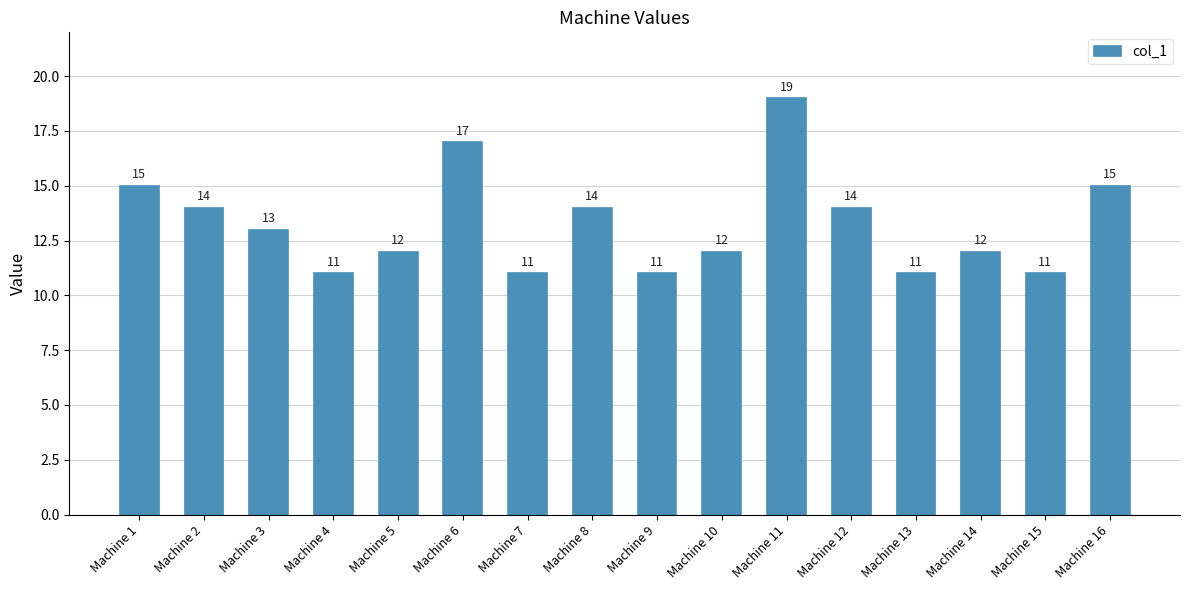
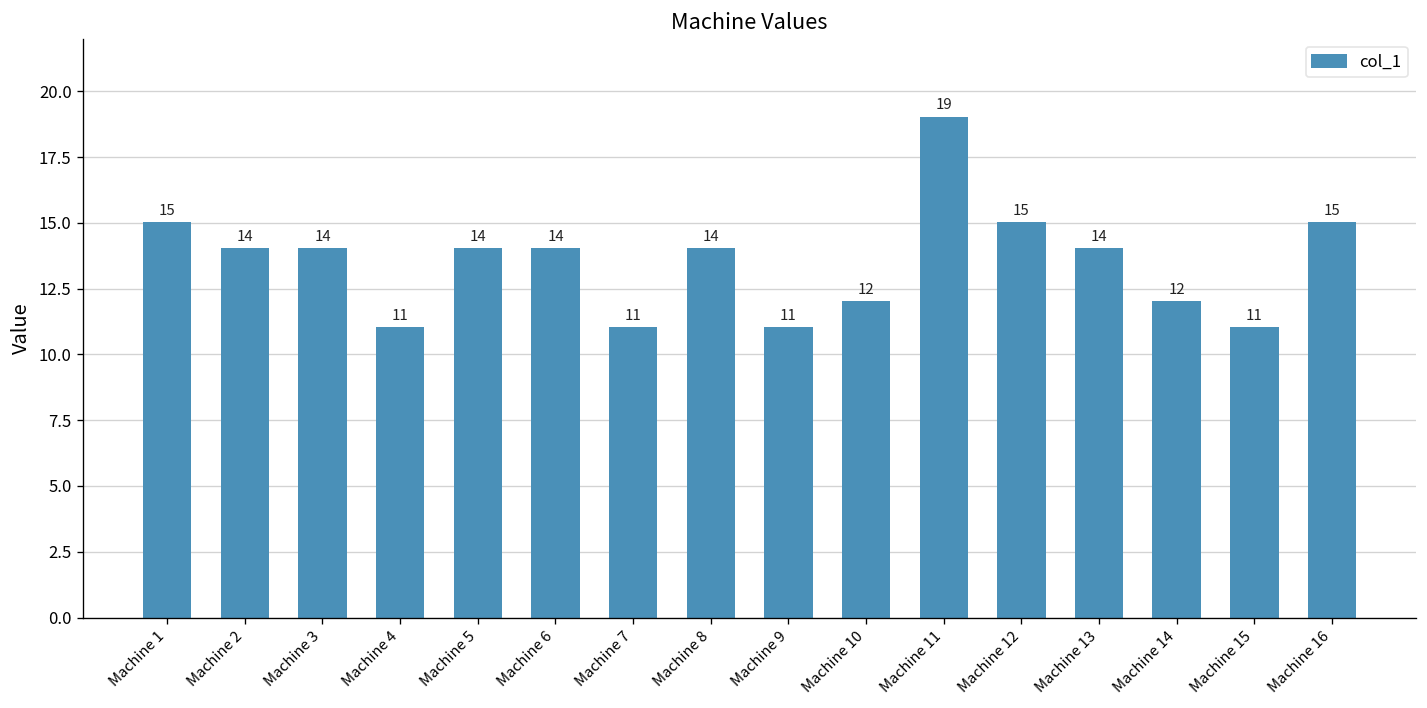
  {
    "Machine 1": 15,
    "Machine 2": 14,
-   "Machine 3": 13,
+   "Machine 3": 14,
    "Machine 4": 11,
-   "Machine 5": 12,
-   "Machine 6": 17,
+   "Machine 5": 14,
+   "Machine 6": 14,
    "Machine 7": 11,
    "Machine 8": 14,
    "Machine 9": 11,
    "Machine 10": 12,
    "Machine 11": 19,
-   "Machine 12": 14,
-   "Machine 13": 11,
+   "Machine 12": 15,
+   "Machine 13": 14,
    "Machine 14": 12,
    "Machine 15": 11,
    "Machine 16": 15
  }
